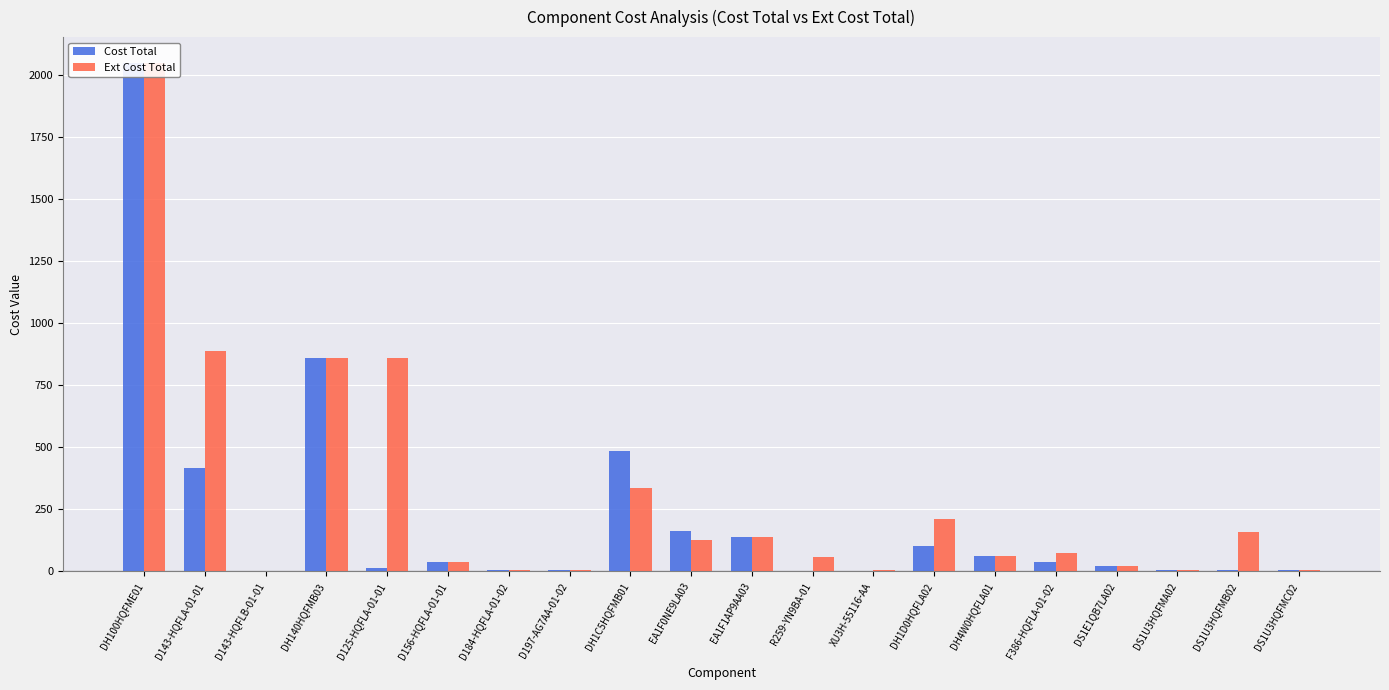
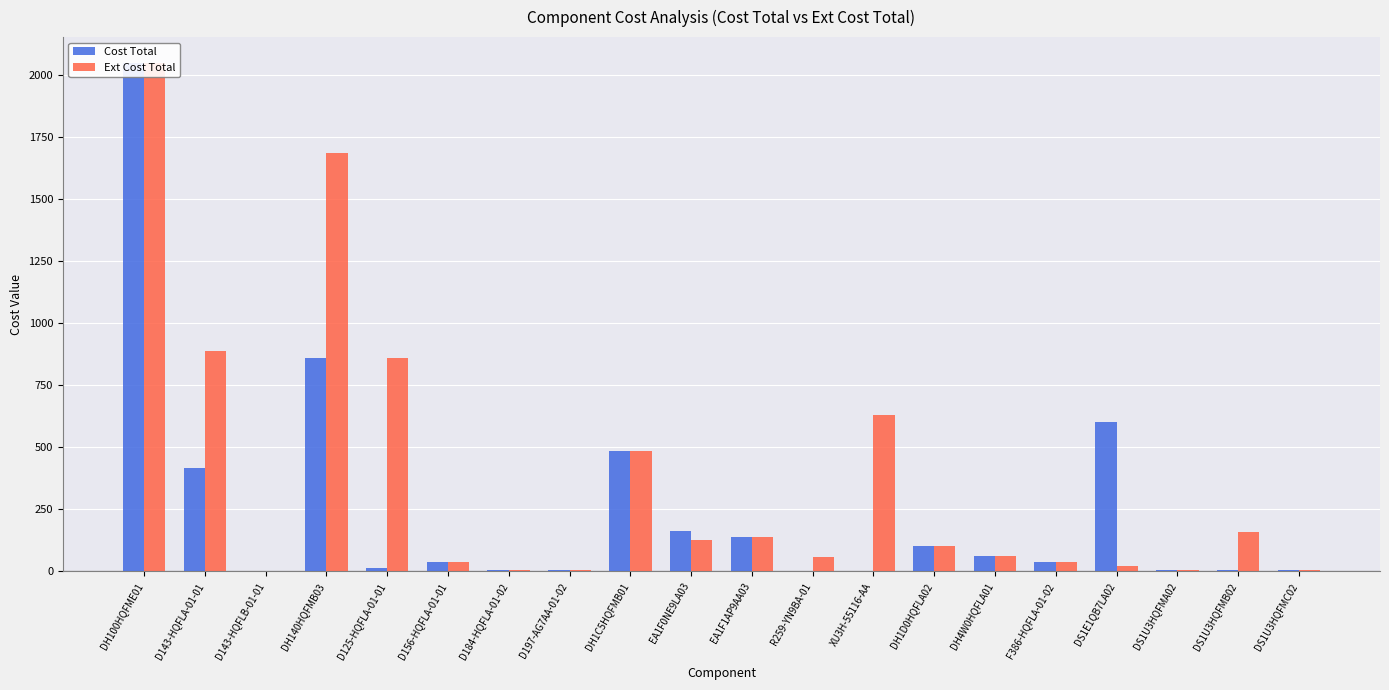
  {
    "Cost Total": {
      "D143-HQFLA-01-01": 420,
      "DH140HQFMB03": 860,
      "D125-HQFLA-01-01": 20,
      "D156-HQFLA-01-01": 40,
      "DH1C5HQFMB01": 490,
      "EA1F0NE9LA03": 160,
      "EA1F1AP9AA03": 140,
      "DH1D0HQFLA02": 100,
      "DH4W0HQFLA01": 60,
      "F386-HQFLA-01-02": 40,
-     "DS1E1QB7LA02": 20
+     "DS1E1QB7LA02": 600
    },
    "Ext Cost Total": {
      "D143-HQFLA-01-01": 890,
-     "DH140HQFMB03": 860,
+     "DH140HQFMB03": 1690,
      "D125-HQFLA-01-01": 860,
      "D156-HQFLA-01-01": 40,
-     "DH1C5HQFMB01": 340,
+     "DH1C5HQFMB01": 490,
      "EA1F0NE9LA03": 130,
      "EA1F1AP9AA03": 140,
      "R259-YN9BA-01": 60,
-     "XU3H-55116-AA": 0,
-     "DH1D0HQFLA02": 210,
+     "XU3H-55116-AA": 630,
+     "DH1D0HQFLA02": 100,
      "DH4W0HQFLA01": 60,
-     "F386-HQFLA-01-02": 70,
+     "F386-HQFLA-01-02": 40,
      "DS1E1QB7LA02": 20,
      "DS1U3HQFMB02": 160
    }
  }
